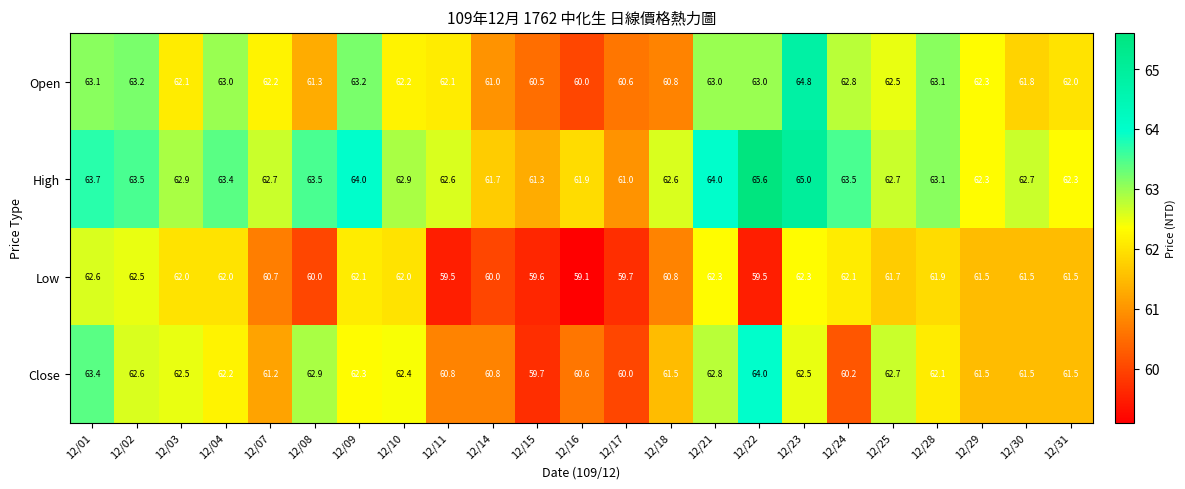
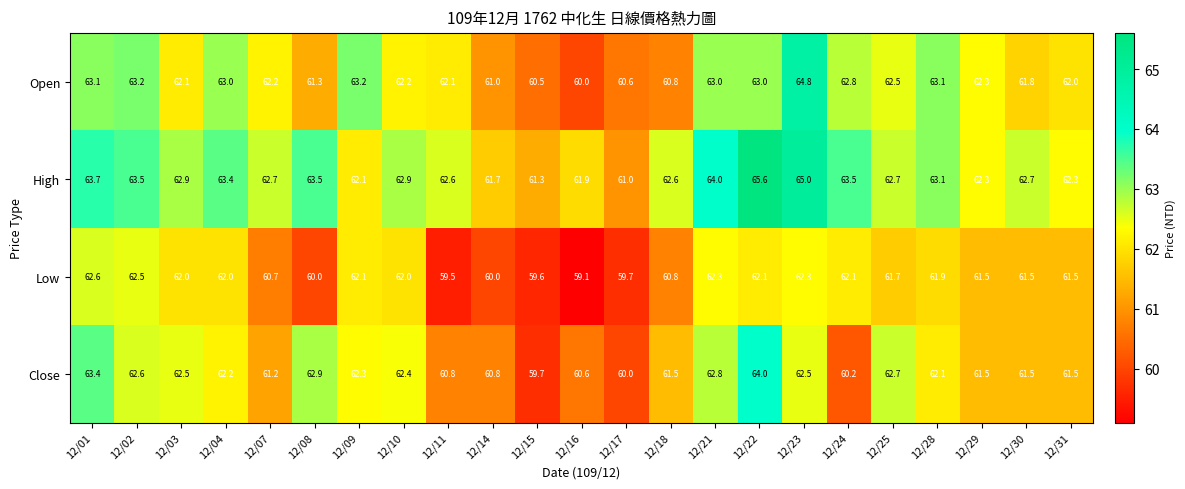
  {
    "Open": {
      "12/01": 63.1,
      "12/02": 63.2,
      "12/03": 62.1,
      "12/04": 63.0,
      "12/07": 62.2,
      "12/08": 61.3,
      "12/09": 63.2,
      "12/10": 62.2,
      "12/11": 62.1,
      "12/14": 61.0,
      "12/15": 60.5,
      "12/16": 60.0,
      "12/17": 60.6,
      "12/18": 60.8,
      "12/21": 63.0,
      "12/22": 63.0,
      "12/23": 64.8,
      "12/24": 62.8,
      "12/25": 62.5,
      "12/28": 63.1,
      "12/29": 62.3,
      "12/30": 61.8,
      "12/31": 62.0
    },
    "High": {
      "12/01": 63.7,
      "12/02": 63.5,
      "12/03": 62.9,
      "12/04": 63.4,
      "12/07": 62.7,
      "12/08": 63.5,
-     "12/09": 64.0,
+     "12/09": 62.1,
      "12/10": 62.9,
      "12/11": 62.6,
      "12/14": 61.7,
      "12/15": 61.3,
      "12/16": 61.9,
      "12/17": 61.0,
      "12/18": 62.6,
      "12/21": 64.0,
      "12/22": 65.6,
      "12/23": 65.0,
      "12/24": 63.5,
      "12/25": 62.7,
      "12/28": 63.1,
      "12/29": 62.3,
      "12/30": 62.7,
      "12/31": 62.3
    },
    "Low": {
      "12/01": 62.6,
      "12/02": 62.5,
      "12/03": 62.0,
      "12/04": 62.0,
      "12/07": 60.7,
      "12/08": 60.0,
      "12/09": 62.1,
      "12/10": 62.0,
      "12/11": 59.5,
      "12/14": 60.0,
      "12/15": 59.6,
      "12/16": 59.1,
      "12/17": 59.7,
      "12/18": 60.8,
      "12/21": 62.3,
-     "12/22": 59.5,
+     "12/22": 62.1,
      "12/23": 62.3,
      "12/24": 62.1,
      "12/25": 61.7,
      "12/28": 61.9,
      "12/29": 61.5,
      "12/30": 61.5,
      "12/31": 61.5
    },
    "Close": {
      "12/01": 63.4,
      "12/02": 62.6,
      "12/03": 62.5,
      "12/04": 62.2,
      "12/07": 61.2,
      "12/08": 62.9,
      "12/09": 62.3,
      "12/10": 62.4,
      "12/11": 60.8,
      "12/14": 60.8,
      "12/15": 59.7,
      "12/16": 60.6,
      "12/17": 60.0,
      "12/18": 61.5,
      "12/21": 62.8,
      "12/22": 64.0,
      "12/23": 62.5,
      "12/24": 60.2,
      "12/25": 62.7,
      "12/28": 62.1,
      "12/29": 61.5,
      "12/30": 61.5,
      "12/31": 61.5
    }
  }
